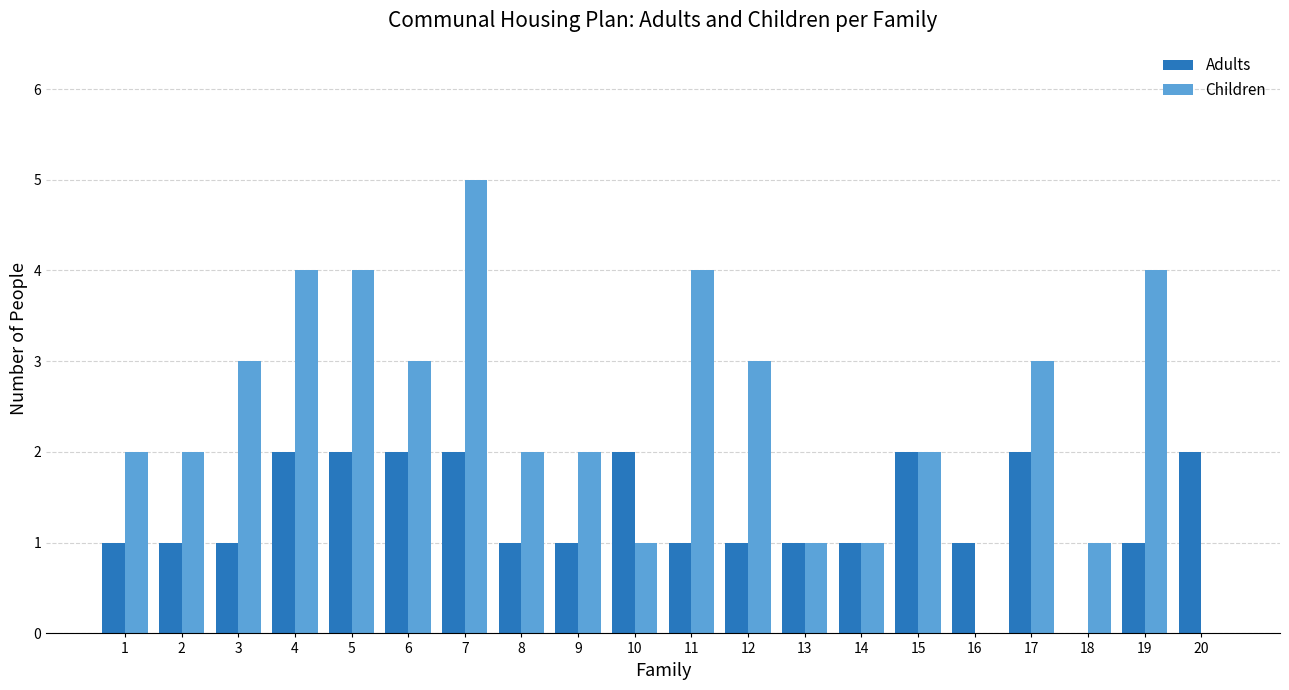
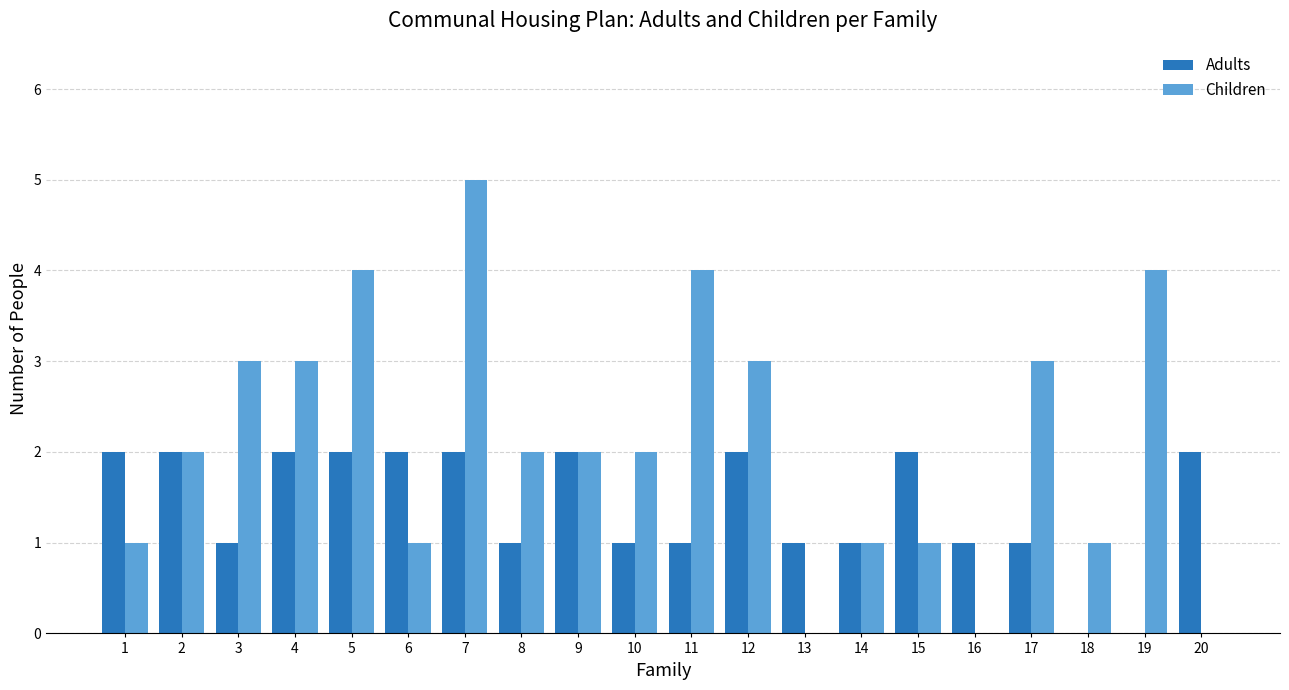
  {
    "Adults": {
-     "1": 1,
-     "2": 1,
+     "1": 2,
+     "2": 2,
      "3": 1,
      "4": 2,
      "5": 2,
      "6": 2,
      "7": 2,
      "8": 1,
-     "9": 1,
-     "10": 2,
+     "9": 2,
+     "10": 1,
      "11": 1,
-     "12": 1,
+     "12": 2,
      "13": 1,
      "14": 1,
      "15": 2,
      "16": 1,
-     "17": 2,
+     "17": 1,
      "18": 0,
-     "19": 1,
+     "19": 0,
      "20": 2
    },
    "Children": {
-     "1": 2,
+     "1": 1,
      "2": 2,
      "3": 3,
-     "4": 4,
+     "4": 3,
      "5": 4,
-     "6": 3,
+     "6": 1,
      "7": 5,
      "8": 2,
      "9": 2,
-     "10": 1,
+     "10": 2,
      "11": 4,
      "12": 3,
-     "13": 1,
+     "13": 0,
      "14": 1,
-     "15": 2,
+     "15": 1,
      "16": 0,
      "17": 3,
      "18": 1,
      "19": 4,
      "20": 0
    }
  }
